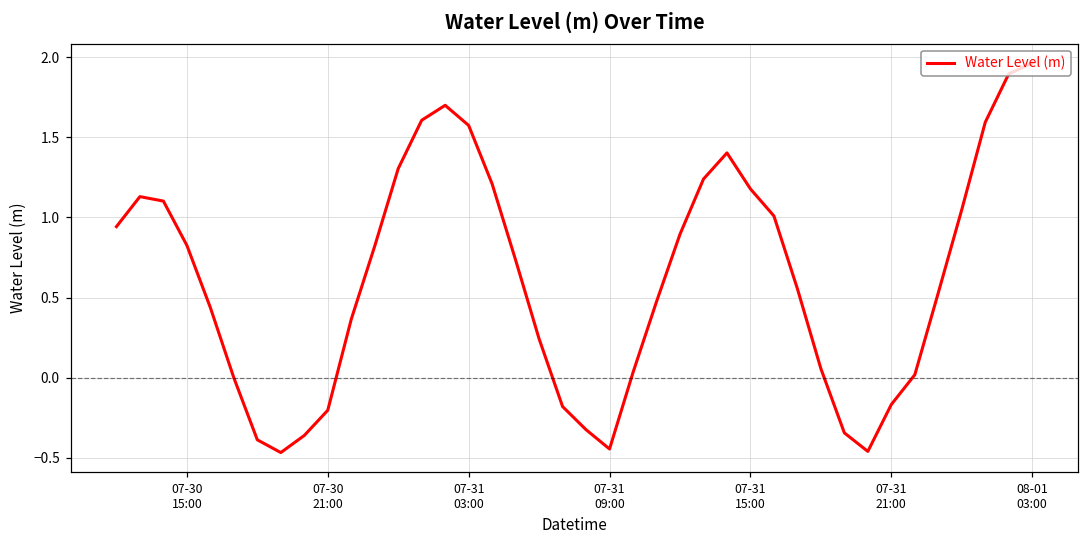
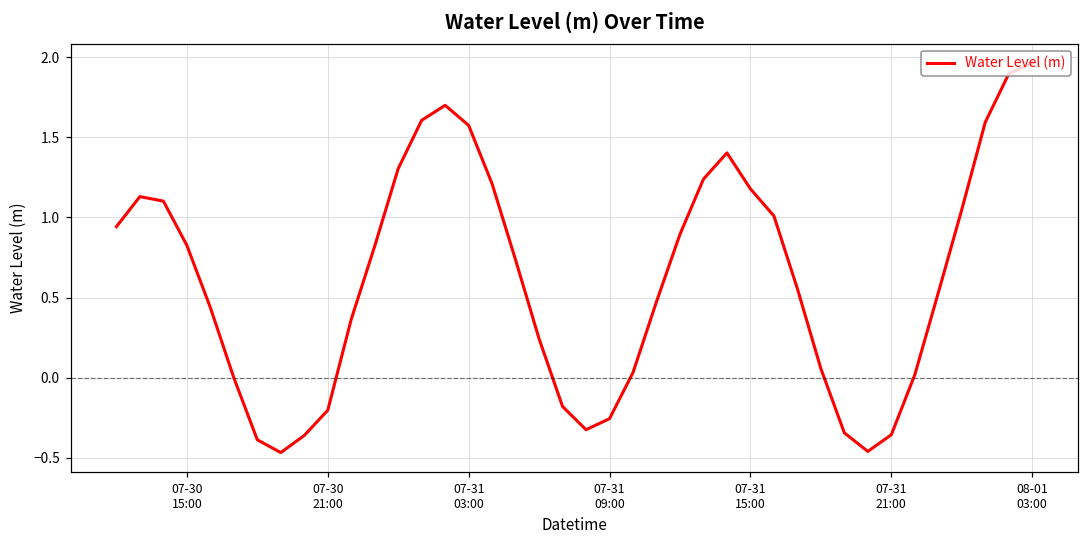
  {
    "07-30 15:00": 0.83,
    "07-30 21:00": -0.20,
    "07-31 03:00": 1.57,
-   "07-31 09:00": -0.44,
+   "07-31 09:00": -0.26,
    "07-31 15:00": 1.18,
-   "07-31 21:00": -0.17
+   "07-31 21:00": -0.36
  }
